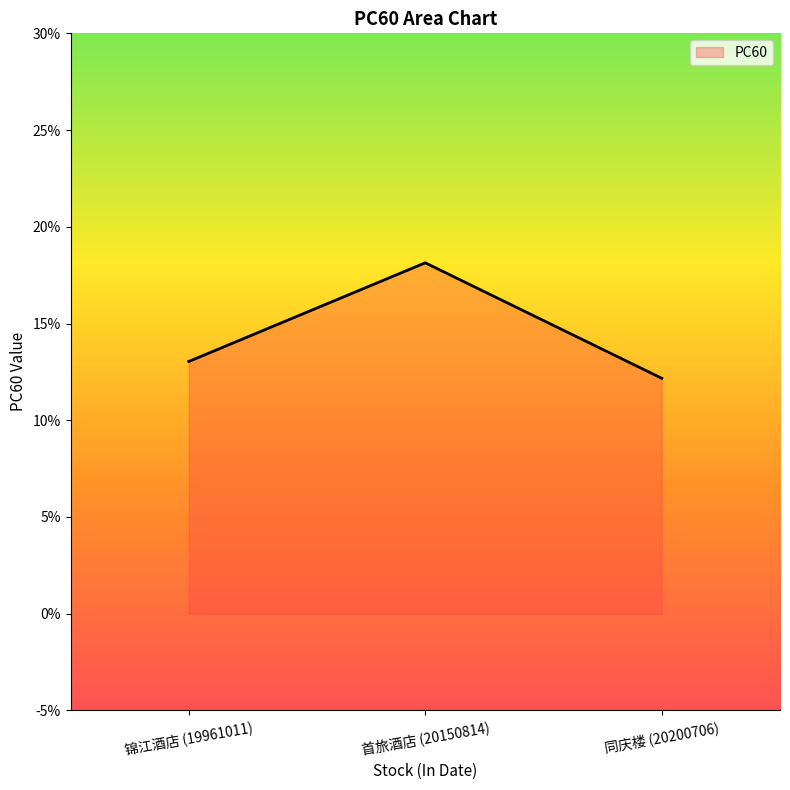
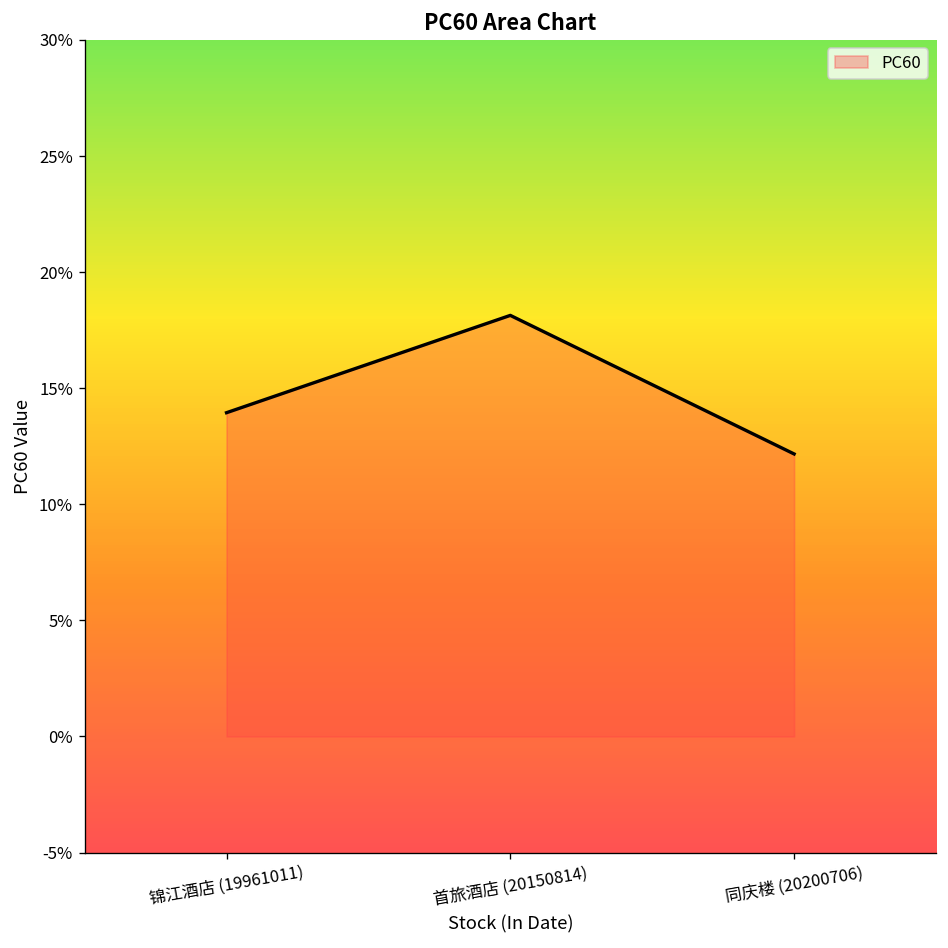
  {
-   "锦江酒店 (19961011)": "13.0%",
+   "锦江酒店 (19961011)": "13.9%",
    "首旅酒店 (20150814)": "18.1%",
    "同庆楼 (20200706)": "12.2%"
  }
